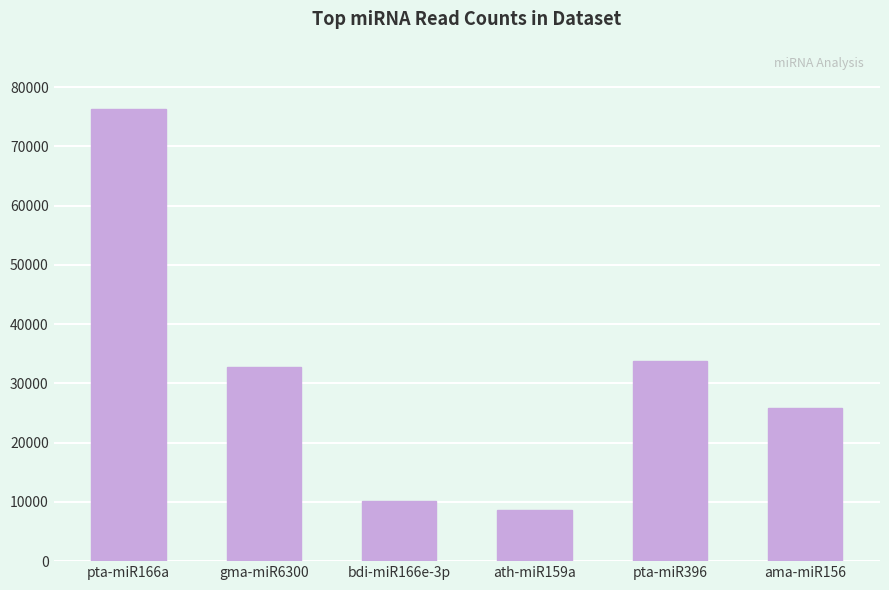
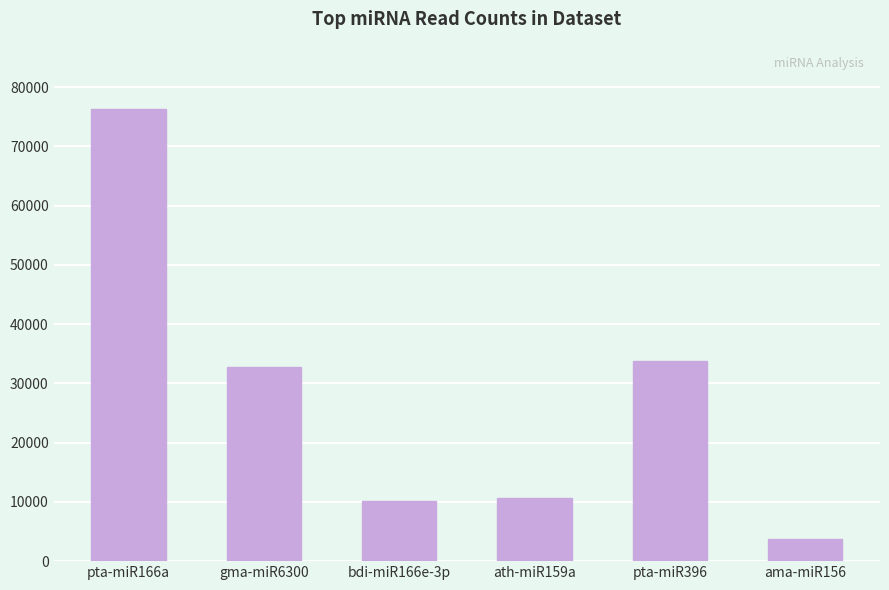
  {
    "pta-miR166a": 76000,
    "gma-miR6300": 33000,
    "bdi-miR166e-3p": 10000,
-   "ath-miR159a": 9000,
+   "ath-miR159a": 11000,
    "pta-miR396": 34000,
-   "ama-miR156": 26000
+   "ama-miR156": 4000
  }
